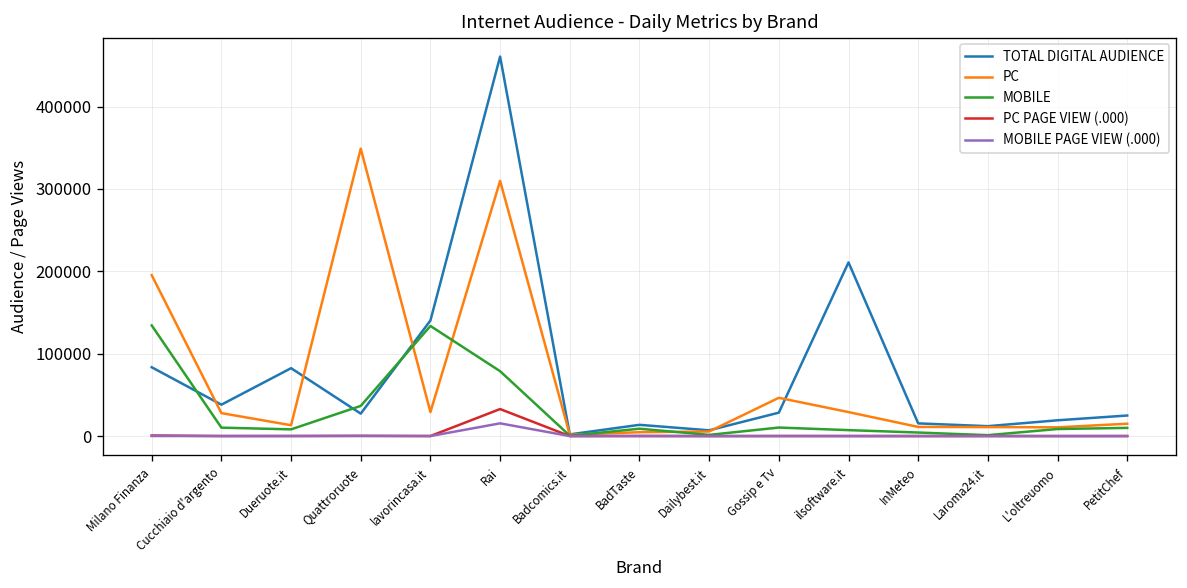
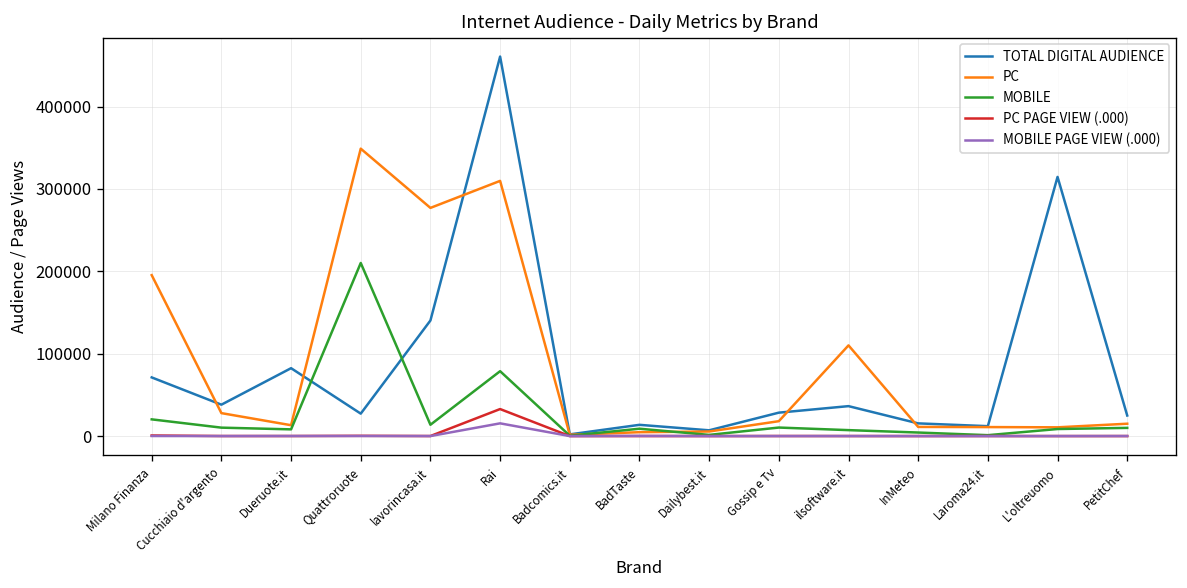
  {
    "TOTAL DIGITAL AUDIENCE": {
-     "Milano Finanza": 80000,
+     "Milano Finanza": 70000,
      "Cucchiaio d'argento": 40000,
      "Dueruote.it": 80000,
      "Quattroruote": 30000,
      "lavorincasa.it": 140000,
      "Rai": 460000,
      "BadTaste": 10000,
      "Gossip e Tv": 30000,
-     "ilsoftware.it": 210000,
+     "ilsoftware.it": 40000,
      "InMeteo": 20000,
-     "L'oltreuomo": 20000,
+     "L'oltreuomo": 310000,
      "PetitChef": 20000
    },
    "PC": {
      "Milano Finanza": 200000,
      "Cucchiaio d'argento": 30000,
      "Dueruote.it": 10000,
      "Quattroruote": 350000,
-     "lavorincasa.it": 30000,
+     "lavorincasa.it": 280000,
      "Rai": 310000,
      "BadTaste": 0,
-     "Gossip e Tv": 50000,
-     "ilsoftware.it": 30000,
+     "Gossip e Tv": 20000,
+     "ilsoftware.it": 110000,
      "InMeteo": 10000,
      "PetitChef": 20000
    },
    "MOBILE": {
-     "Milano Finanza": 130000,
+     "Milano Finanza": 20000,
      "Cucchiaio d'argento": 10000,
      "Dueruote.it": 10000,
-     "Quattroruote": 40000,
-     "lavorincasa.it": 130000,
+     "Quattroruote": 210000,
+     "lavorincasa.it": 10000,
      "Rai": 80000,
      "BadTaste": 10000,
      "Gossip e Tv": 10000,
      "ilsoftware.it": 10000,
      "InMeteo": 0,
      "PetitChef": 10000
    },
    "PC PAGE VIEW (.000)": {
      "Rai": 30000
    },
    "MOBILE PAGE VIEW (.000)": {
      "Rai": 20000
    }
  }
